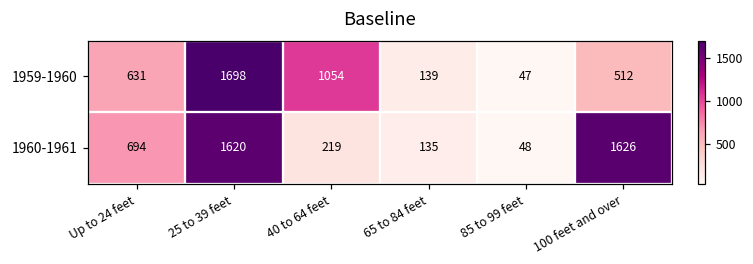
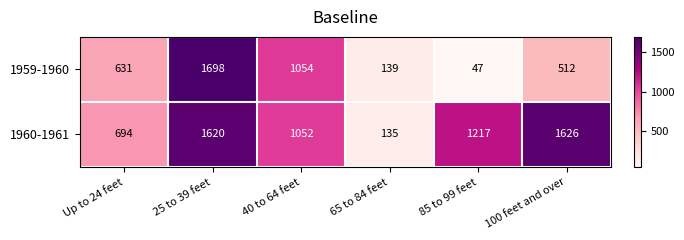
  {
    "1959-1960": {
      "Up to 24 feet": 631,
      "25 to 39 feet": 1698,
      "40 to 64 feet": 1054,
      "65 to 84 feet": 139,
      "85 to 99 feet": 47,
      "100 feet and over": 512
    },
    "1960-1961": {
      "Up to 24 feet": 694,
      "25 to 39 feet": 1620,
-     "40 to 64 feet": 219,
+     "40 to 64 feet": 1052,
      "65 to 84 feet": 135,
-     "85 to 99 feet": 48,
+     "85 to 99 feet": 1217,
      "100 feet and over": 1626
    }
  }
